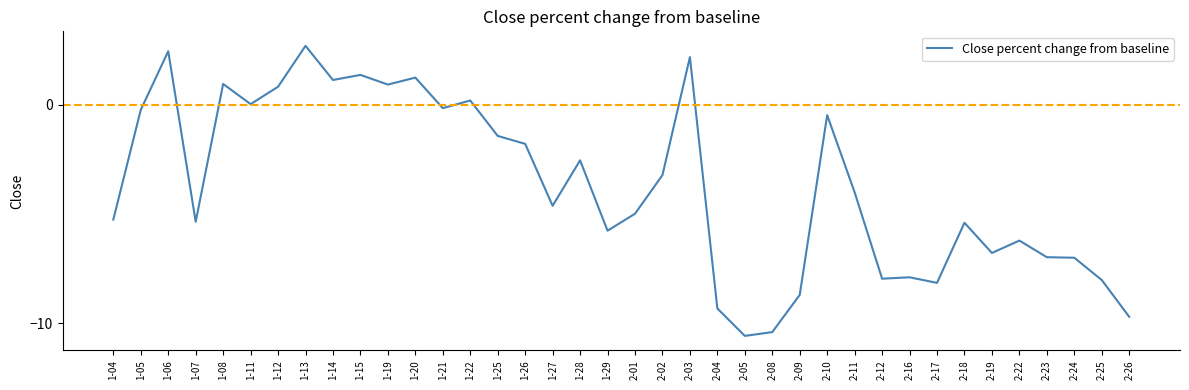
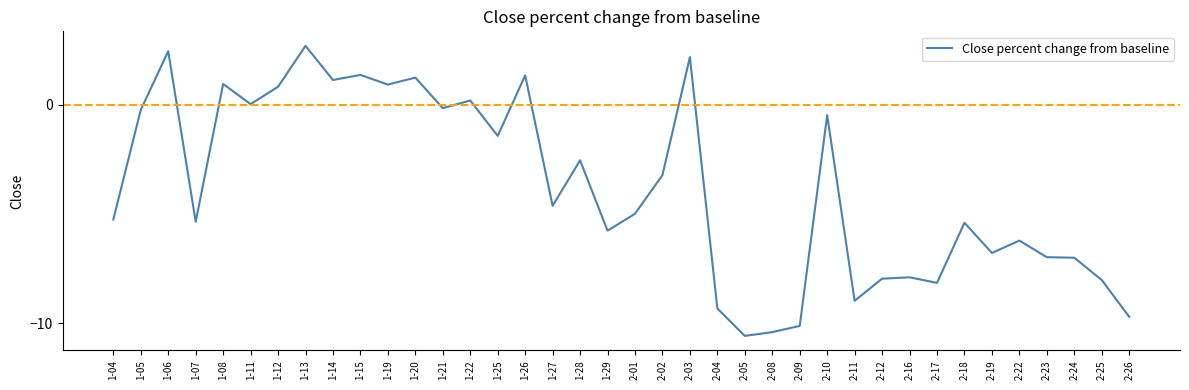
  {
    "1-04": -5.2,
    "1-05": -0.2,
    "1-06": 2.4,
    "1-07": -5.4,
    "1-08": 0.9,
    "1-11": 0.0,
    "1-12": 0.8,
    "1-13": 2.7,
    "1-14": 1.1,
    "1-15": 1.4,
    "1-19": 0.9,
    "1-20": 1.2,
    "1-21": -0.2,
    "1-22": 0.2,
    "1-25": -1.4,
-   "1-26": -1.8,
+   "1-26": 1.3,
    "1-27": -4.6,
    "1-28": -2.5,
    "1-29": -5.8,
    "2-01": -5.0,
    "2-02": -3.2,
    "2-03": 2.2,
    "2-04": -9.3,
    "2-05": -10.6,
    "2-08": -10.4,
-   "2-09": -8.7,
+   "2-09": -10.1,
    "2-10": -0.5,
-   "2-11": -4.0,
+   "2-11": -9.0,
    "2-12": -8.0,
    "2-16": -7.9,
    "2-17": -8.1,
    "2-18": -5.4,
    "2-19": -6.8,
    "2-22": -6.2,
    "2-23": -7.0,
    "2-24": -7.0,
    "2-25": -8.0,
    "2-26": -9.7
  }
